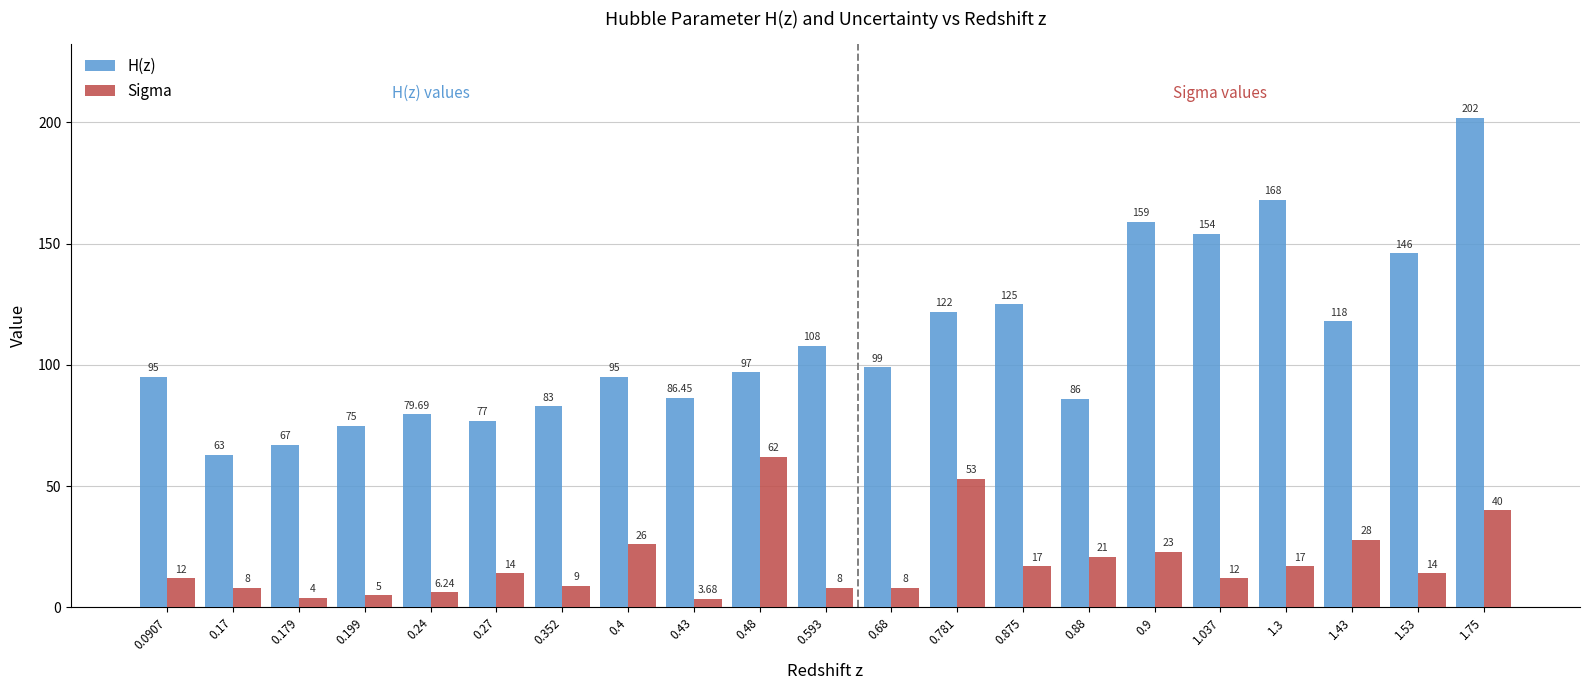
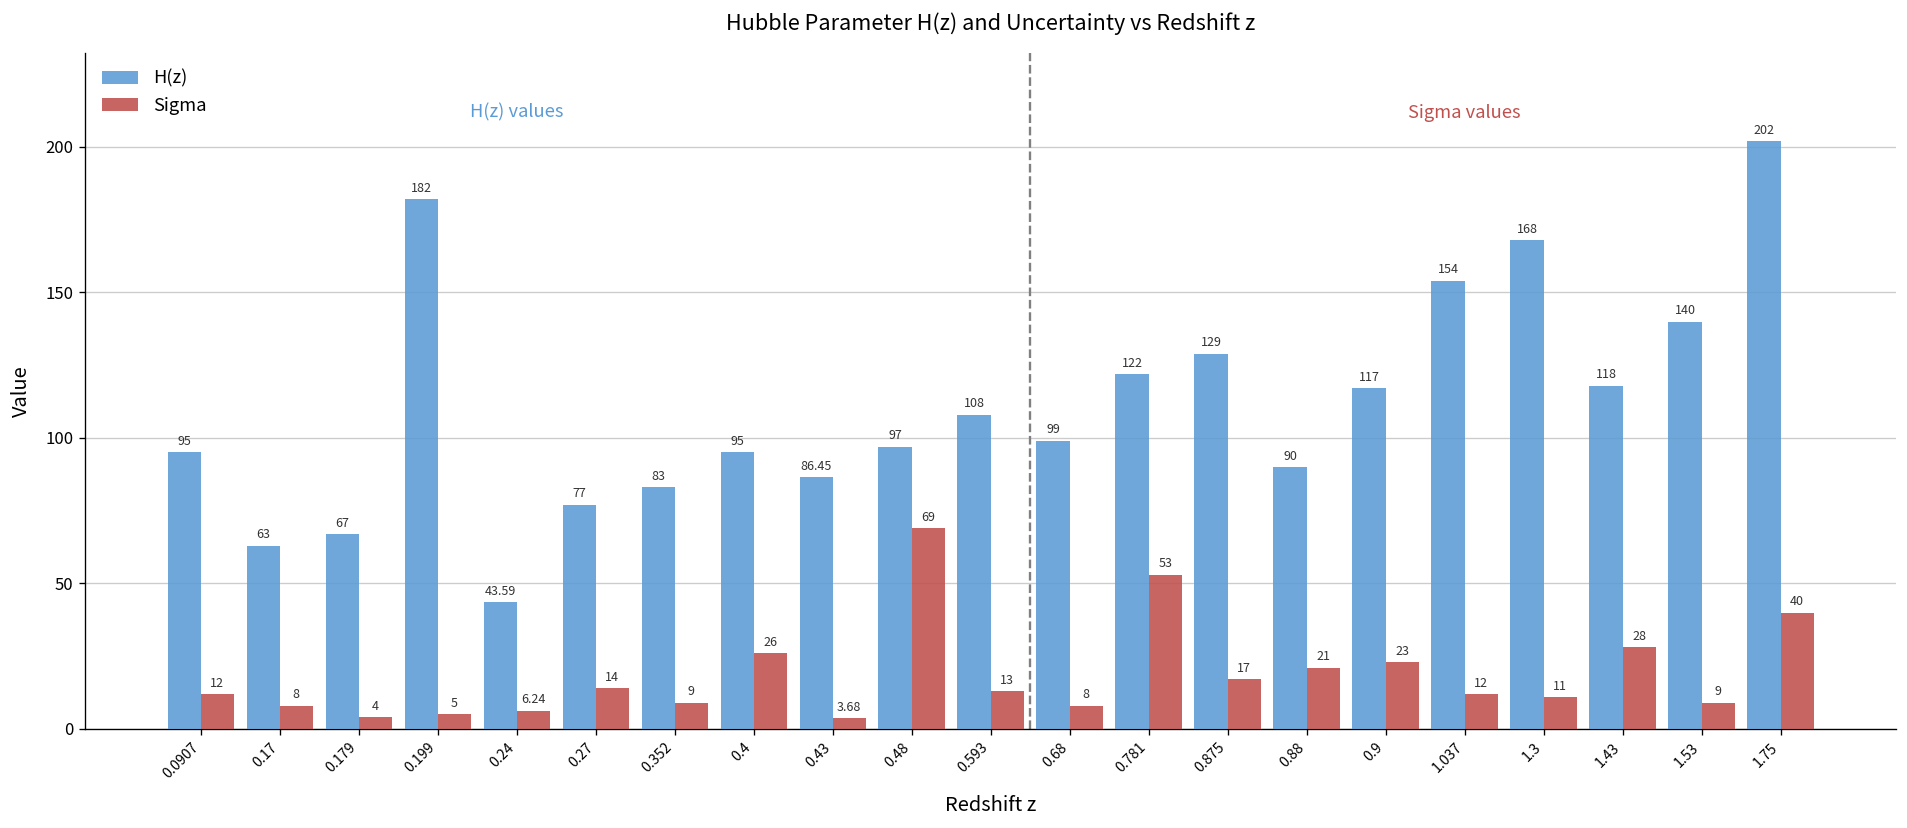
  {
    "H(z)": {
      "0.0907": 95,
      "0.17": 63,
      "0.179": 67,
-     "0.199": 75,
-     "0.24": 79.69,
+     "0.199": 182,
+     "0.24": 43.59,
      "0.27": 77,
      "0.352": 83,
      "0.4": 95,
      "0.43": 86.45,
      "0.48": 97,
      "0.593": 108,
      "0.68": 99,
      "0.781": 122,
-     "0.875": 125,
-     "0.88": 86,
-     "0.9": 159,
+     "0.875": 129,
+     "0.88": 90,
+     "0.9": 117,
      "1.037": 154,
      "1.3": 168,
      "1.43": 118,
-     "1.53": 146,
+     "1.53": 140,
      "1.75": 202
    },
    "Sigma": {
      "0.0907": 12,
      "0.17": 8,
      "0.179": 4,
      "0.199": 5,
      "0.24": 6.24,
      "0.27": 14,
      "0.352": 9,
      "0.4": 26,
      "0.43": 3.68,
-     "0.48": 62,
-     "0.593": 8,
+     "0.48": 69,
+     "0.593": 13,
      "0.68": 8,
      "0.781": 53,
      "0.875": 17,
      "0.88": 21,
      "0.9": 23,
      "1.037": 12,
-     "1.3": 17,
+     "1.3": 11,
      "1.43": 28,
-     "1.53": 14,
+     "1.53": 9,
      "1.75": 40
    }
  }
